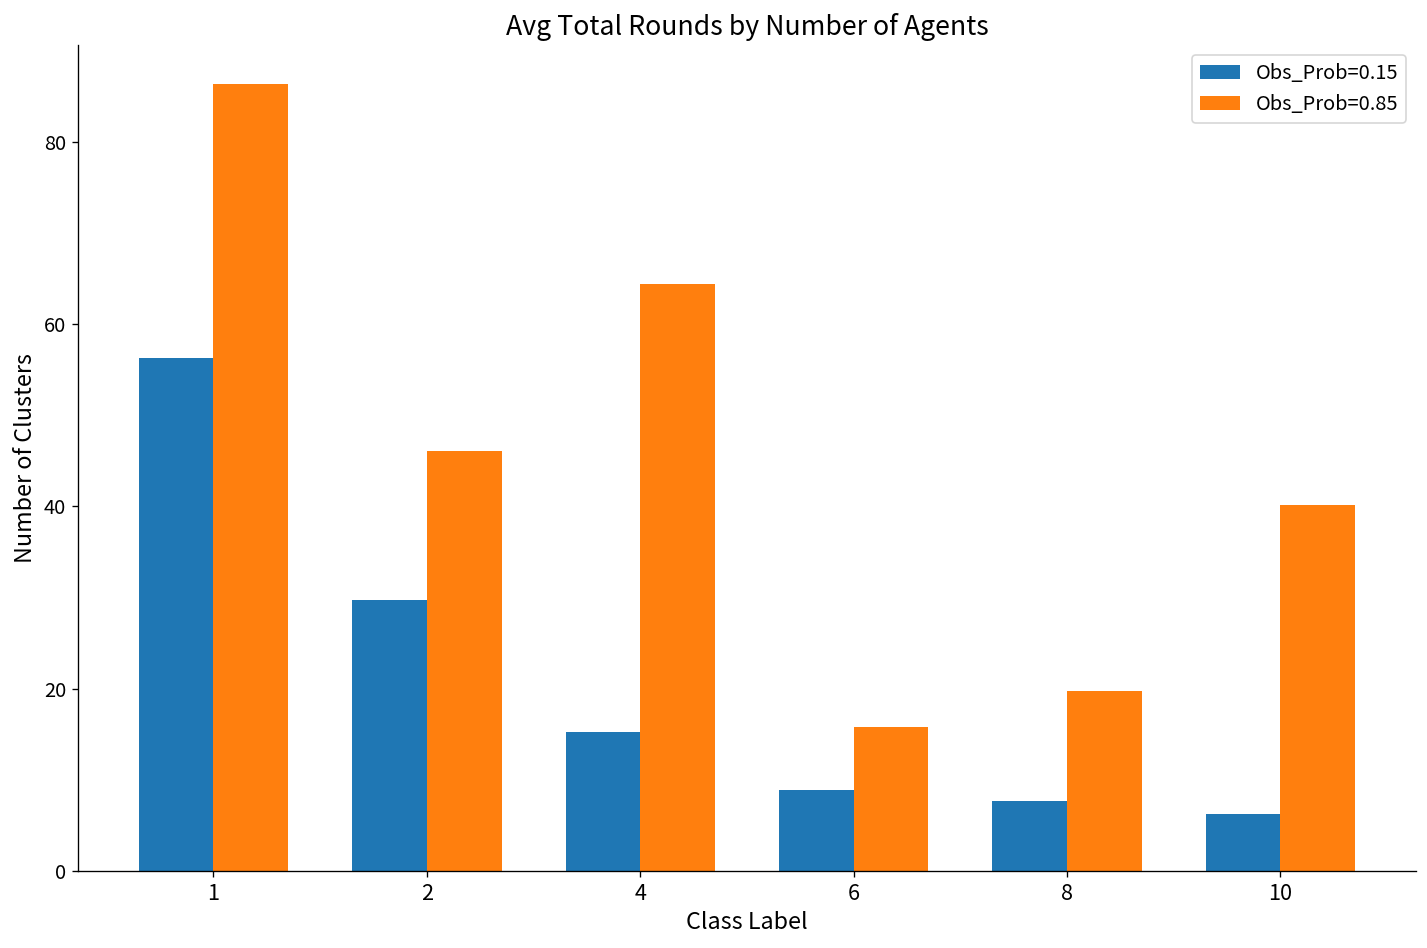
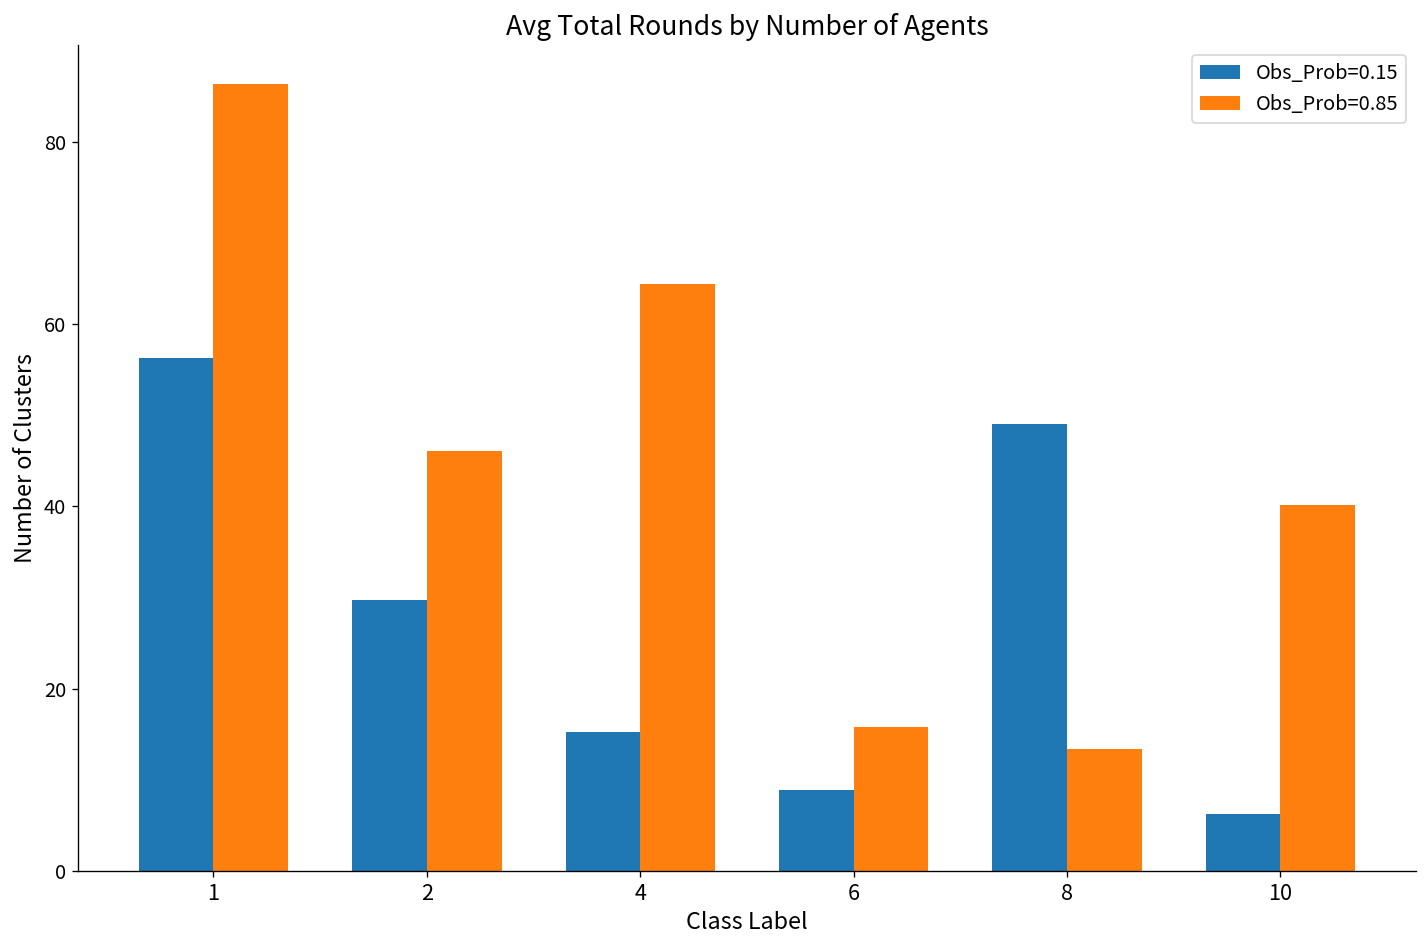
  {
    "Obs_Prob=0.15": {
      "1": 56,
      "2": 30,
      "4": 15,
      "6": 9,
-     "8": 8,
+     "8": 49,
      "10": 6
    },
    "Obs_Prob=0.85": {
      "1": 86,
      "2": 46,
      "4": 64,
      "6": 16,
-     "8": 20,
+     "8": 13,
      "10": 40
    }
  }
